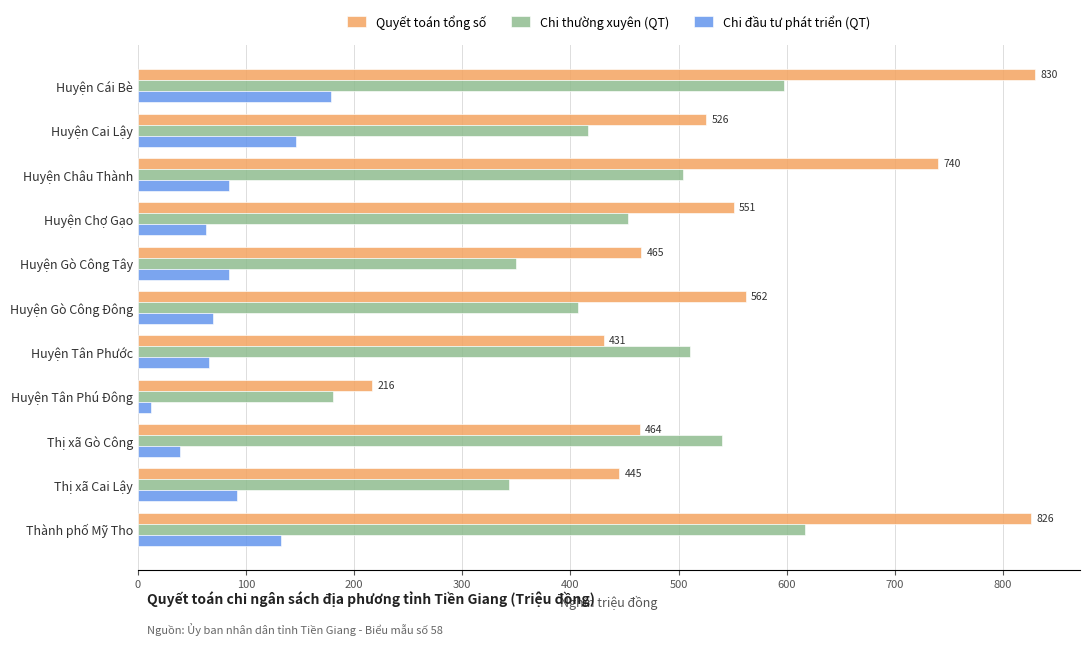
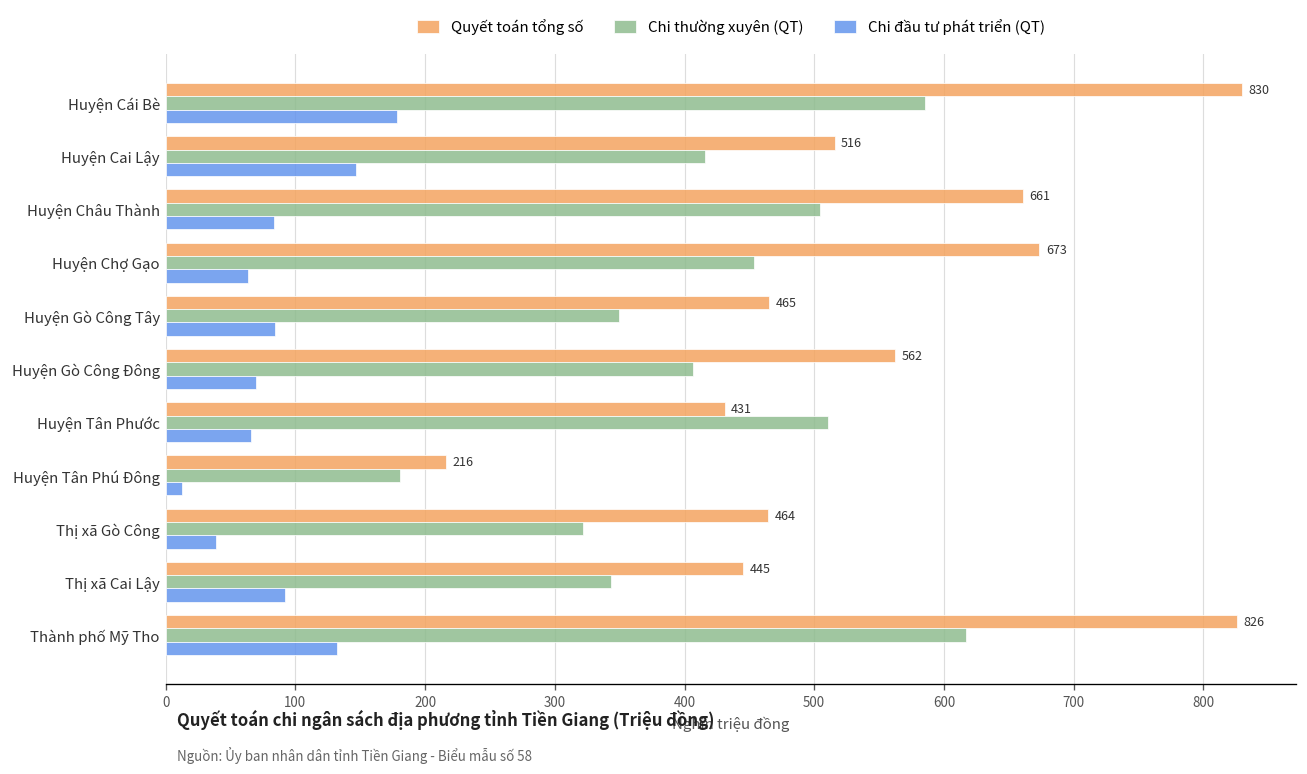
  {
    "Quyết toán tổng số": {
      "Huyện Cái Bè": 830,
-     "Huyện Cai Lậy": 526,
-     "Huyện Châu Thành": 740,
-     "Huyện Chợ Gạo": 551,
+     "Huyện Cai Lậy": 516,
+     "Huyện Châu Thành": 661,
+     "Huyện Chợ Gạo": 673,
      "Huyện Gò Công Tây": 465,
      "Huyện Gò Công Đông": 562,
      "Huyện Tân Phước": 431,
      "Huyện Tân Phú Đông": 216,
      "Thị xã Gò Công": 464,
      "Thị xã Cai Lậy": 445,
      "Thành phố Mỹ Tho": 826
    },
    "Chi thường xuyên (QT)": {
-     "Huyện Cái Bè": 597,
+     "Huyện Cái Bè": 585,
      "Huyện Cai Lậy": 416,
      "Huyện Châu Thành": 504,
      "Huyện Chợ Gạo": 453,
      "Huyện Gò Công Tây": 350,
      "Huyện Gò Công Đông": 407,
      "Huyện Tân Phước": 510,
      "Huyện Tân Phú Đông": 181,
-     "Thị xã Gò Công": 541,
+     "Thị xã Gò Công": 322,
      "Thị xã Cai Lậy": 343,
      "Thành phố Mỹ Tho": 617
    },
    "Chi đầu tư phát triển (QT)": {
      "Huyện Cái Bè": 178,
      "Huyện Cai Lậy": 146,
      "Huyện Châu Thành": 84,
      "Huyện Chợ Gạo": 63,
      "Huyện Gò Công Tây": 84,
      "Huyện Gò Công Đông": 70,
      "Huyện Tân Phước": 66,
      "Huyện Tân Phú Đông": 12,
      "Thị xã Gò Công": 39,
      "Thị xã Cai Lậy": 92,
      "Thành phố Mỹ Tho": 132
    }
  }
